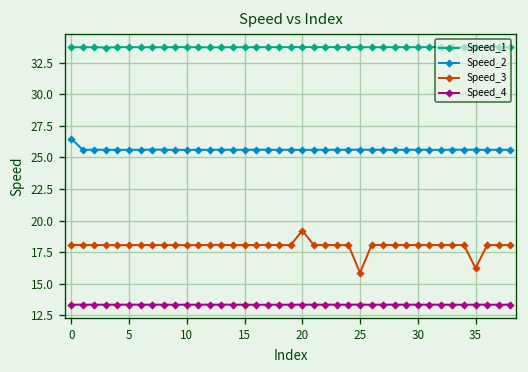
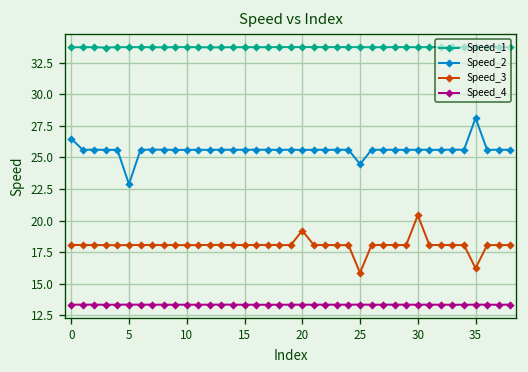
  {
    "Speed_1": {
      "0": 33.7,
      "5": 33.7,
      "10": 33.7,
      "15": 33.7,
      "20": 33.7,
      "25": 33.7,
      "30": 33.7
    },
    "Speed_2": {
      "0": 26.5,
-     "5": 25.6,
+     "5": 22.9,
      "10": 25.6,
      "15": 25.6,
      "20": 25.6,
-     "25": 25.6,
+     "25": 24.5,
      "30": 25.6,
-     "35": 25.6
+     "35": 28.1
    },
    "Speed_3": {
      "0": 18.1,
      "5": 18.1,
      "10": 18.0,
      "15": 18.1,
      "20": 19.2,
      "25": 15.9,
-     "30": 18.1,
+     "30": 20.4,
      "35": 16.2
    },
    "Speed_4": {
      "0": 13.3,
      "5": 13.3,
      "10": 13.3,
      "15": 13.3,
      "20": 13.3,
      "25": 13.3,
      "30": 13.3,
      "35": 13.3
    }
  }
